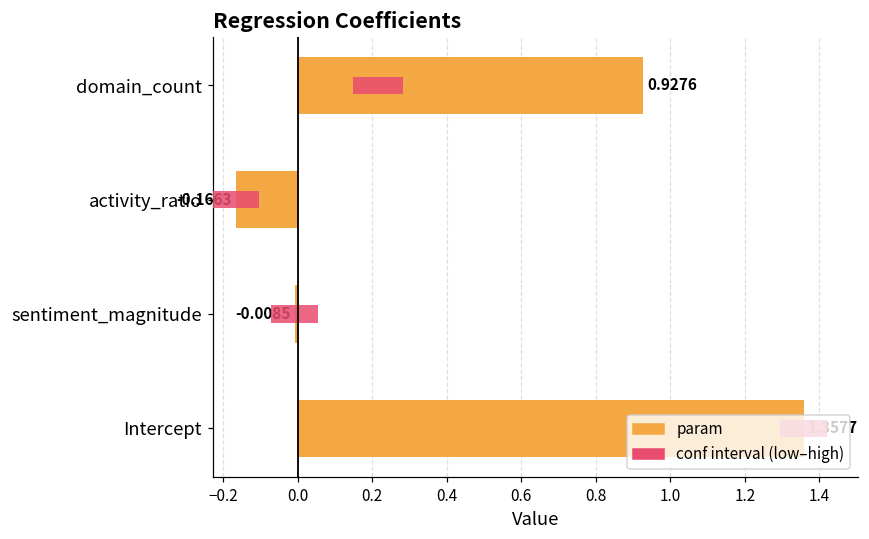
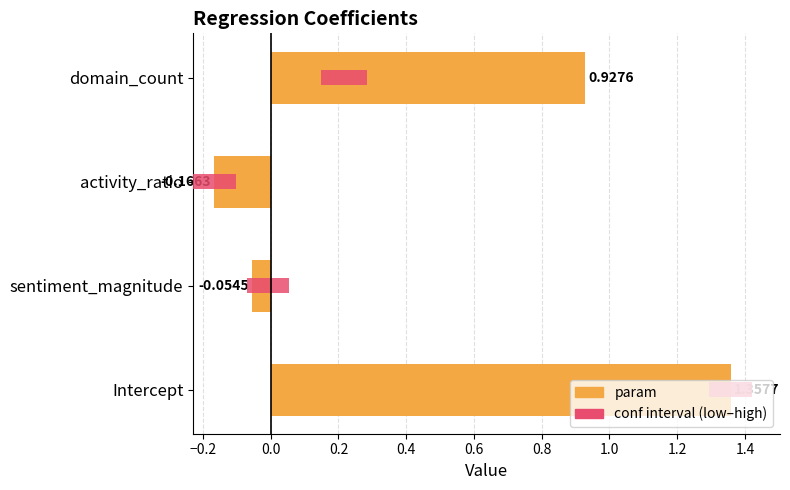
  {
    "param": {
      "domain_count": 0.9276,
-     "sentiment_magnitude": -0.0085
+     "sentiment_magnitude": -0.0545
    }
  }
